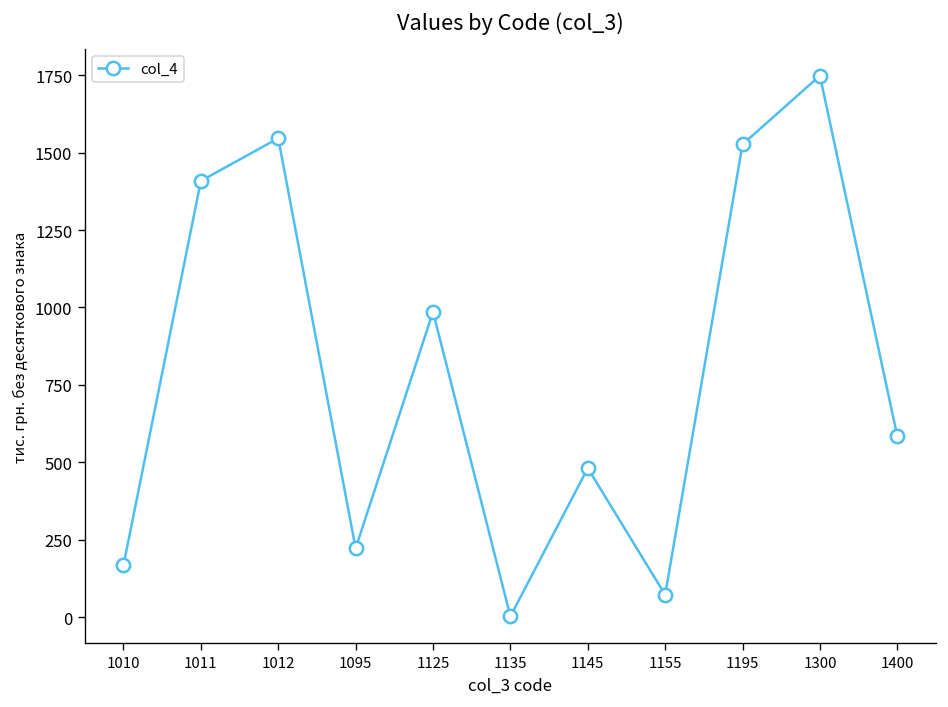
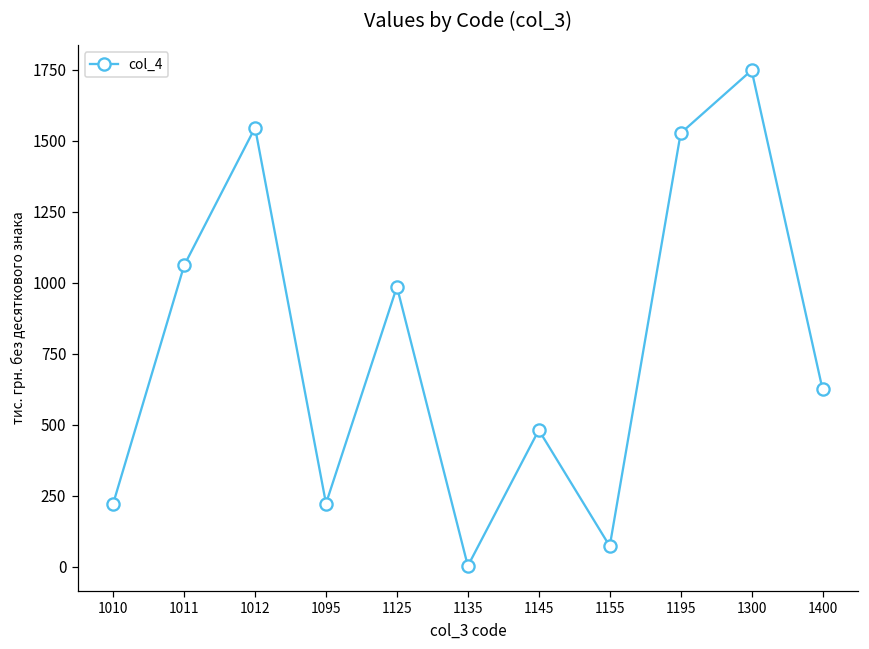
  {
-   "1010": 170,
-   "1011": 1410,
+   "1010": 220,
+   "1011": 1060,
    "1012": 1550,
    "1095": 220,
    "1125": 990,
    "1135": 0,
    "1145": 480,
    "1155": 70,
    "1195": 1530,
    "1300": 1750,
-   "1400": 580
+   "1400": 620
  }
